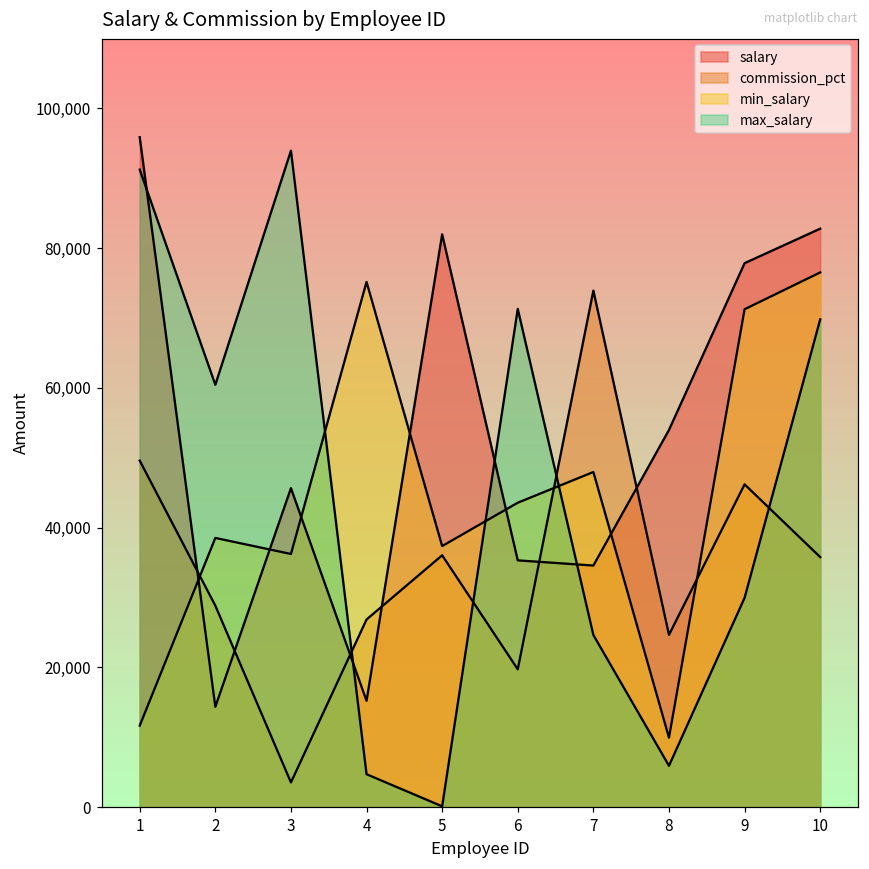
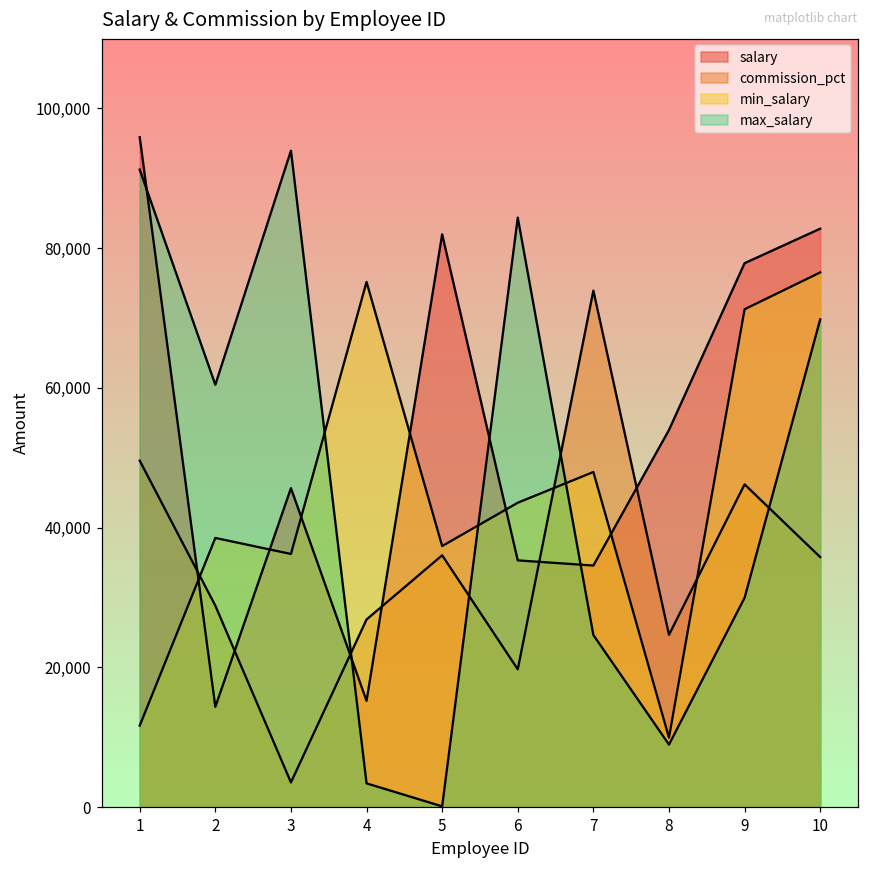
  {
    "max_salary": {
      "1": "91,000",
      "2": "60,000",
      "3": "94,000",
-     "4": "5,000",
+     "4": "3,000",
      "5": "0",
-     "6": "71,000",
+     "6": "84,000",
      "7": "25,000",
-     "8": "6,000",
+     "8": "9,000",
      "9": "30,000",
      "10": "70,000"
    }
  }
